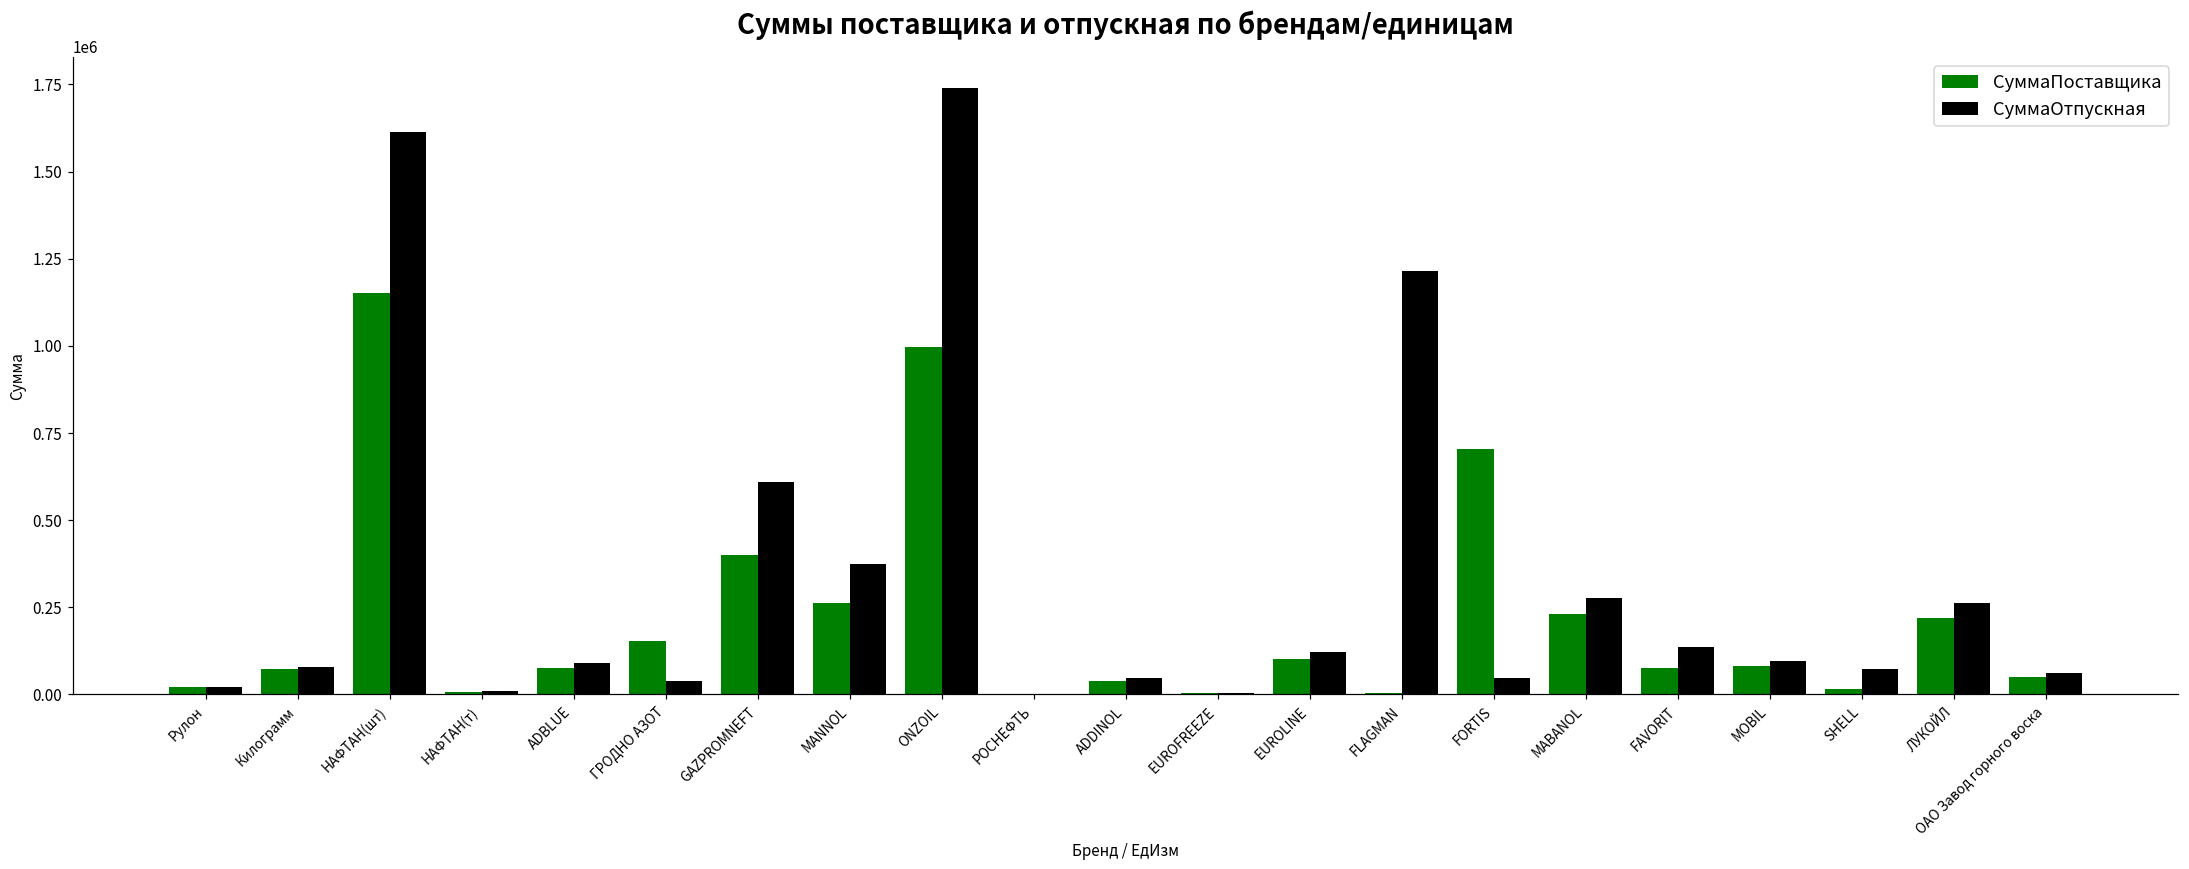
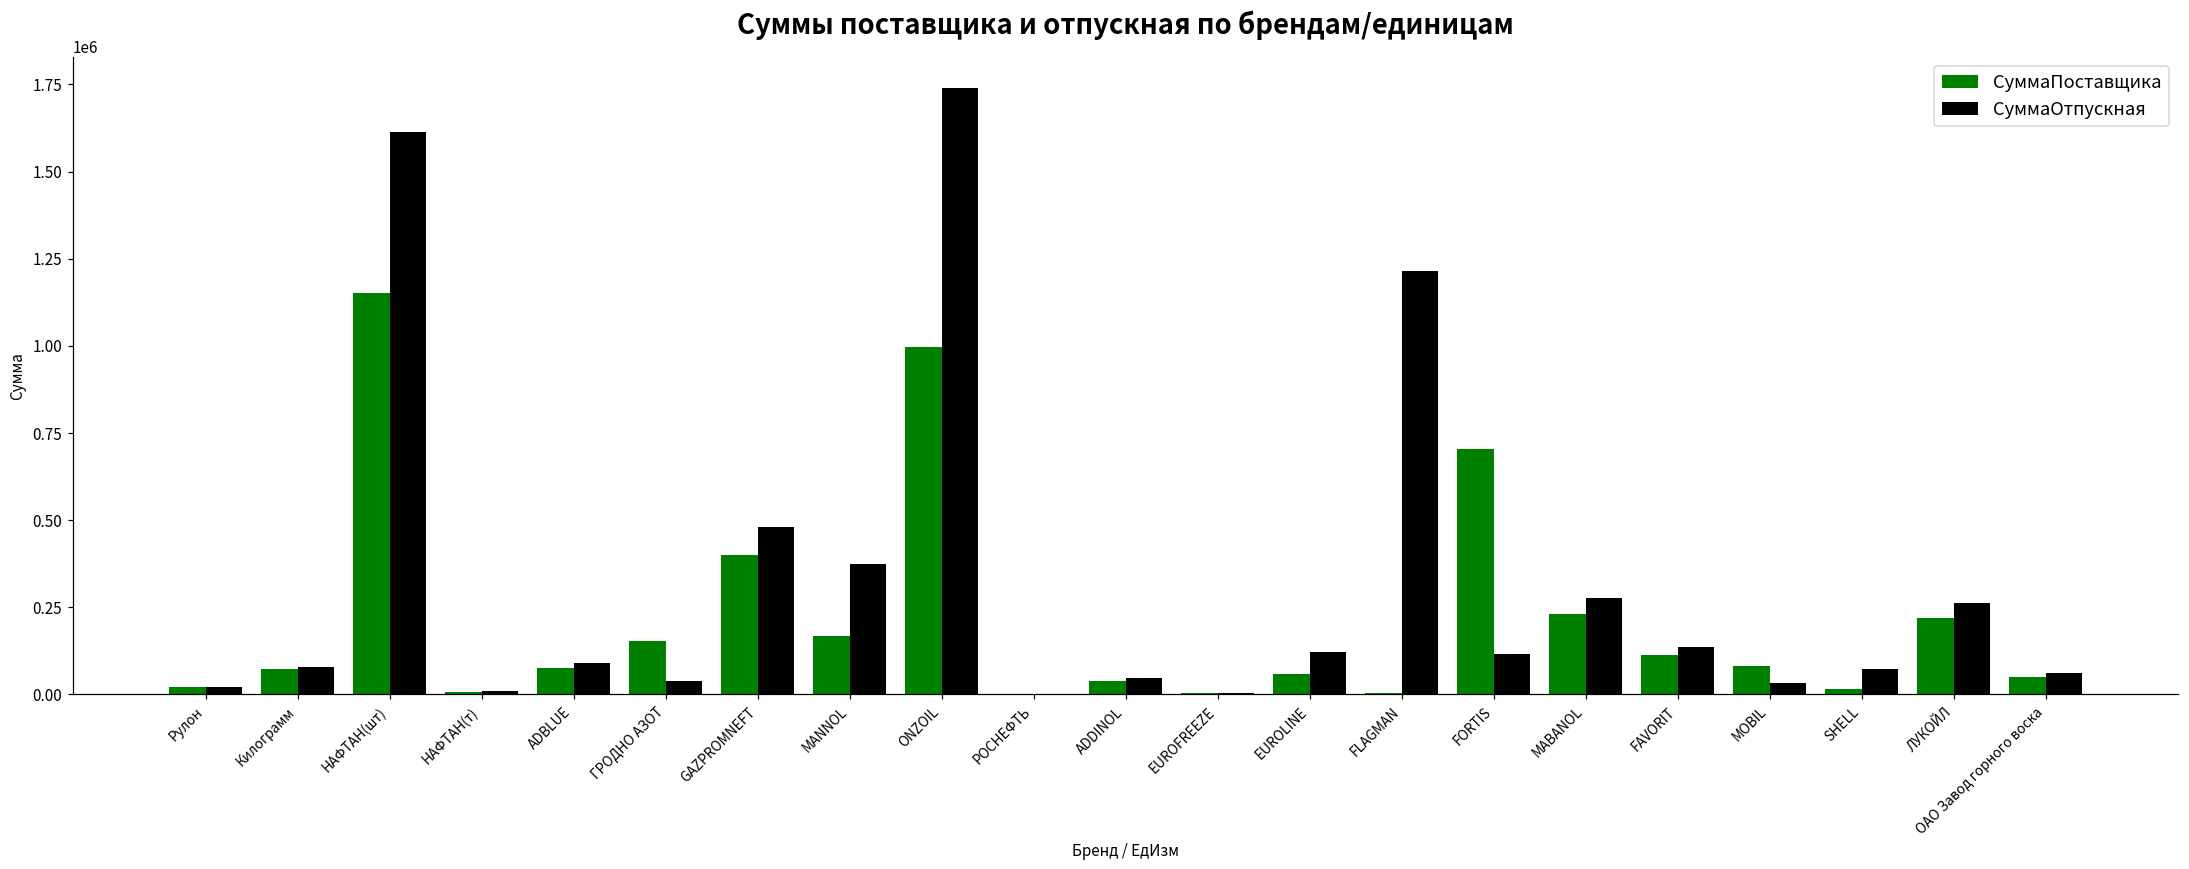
  {
    "СуммаПоставщика": {
      "Рулон": 20000,
      "Килограмм": 70000,
      "НАФТАН(шт)": 1150000,
      "ADBLUE": 80000,
      "ГРОДНО АЗОТ": 150000,
      "GAZPROMNEFT": 400000,
-     "MANNOL": 260000,
+     "MANNOL": 170000,
      "ONZOIL": 1000000,
      "ADDINOL": 40000,
-     "EUROLINE": 100000,
+     "EUROLINE": 60000,
      "FORTIS": 700000,
      "MABANOL": 230000,
-     "FAVORIT": 70000,
+     "FAVORIT": 110000,
      "MOBIL": 80000,
      "SHELL": 20000,
      "ЛУКОЙЛ": 220000,
      "ОАО Завод горного воска": 50000
    },
    "СуммаОтпускная": {
      "Рулон": 20000,
      "Килограмм": 80000,
      "НАФТАН(шт)": 1610000,
      "НАФТАН(т)": 10000,
      "ADBLUE": 90000,
      "ГРОДНО АЗОТ": 40000,
-     "GAZPROMNEFT": 610000,
+     "GAZPROMNEFT": 480000,
      "MANNOL": 380000,
      "ONZOIL": 1740000,
      "ADDINOL": 50000,
      "EUROLINE": 120000,
      "FLAGMAN": 1220000,
-     "FORTIS": 50000,
+     "FORTIS": 120000,
      "MABANOL": 280000,
      "FAVORIT": 130000,
-     "MOBIL": 100000,
+     "MOBIL": 30000,
      "SHELL": 70000,
      "ЛУКОЙЛ": 260000,
      "ОАО Завод горного воска": 60000
    }
  }
